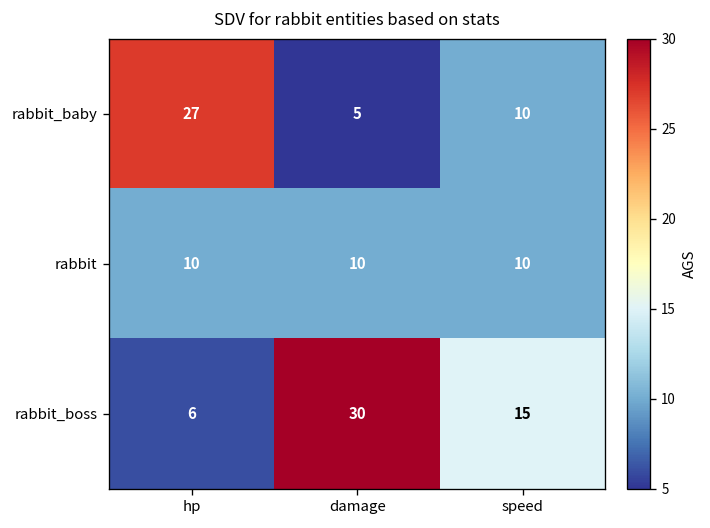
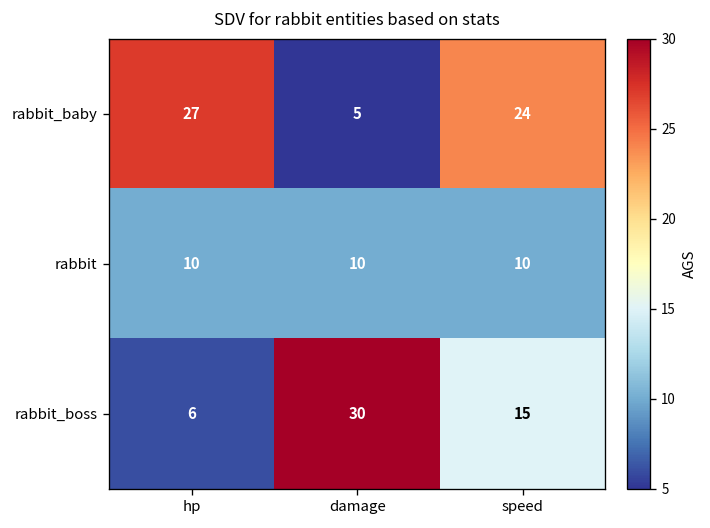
  {
    "rabbit_baby": {
      "hp": 27,
      "damage": 5,
-     "speed": 10
+     "speed": 24
    },
    "rabbit": {
      "hp": 10,
      "damage": 10,
      "speed": 10
    },
    "rabbit_boss": {
      "hp": 6,
      "damage": 30,
      "speed": 15
    }
  }
